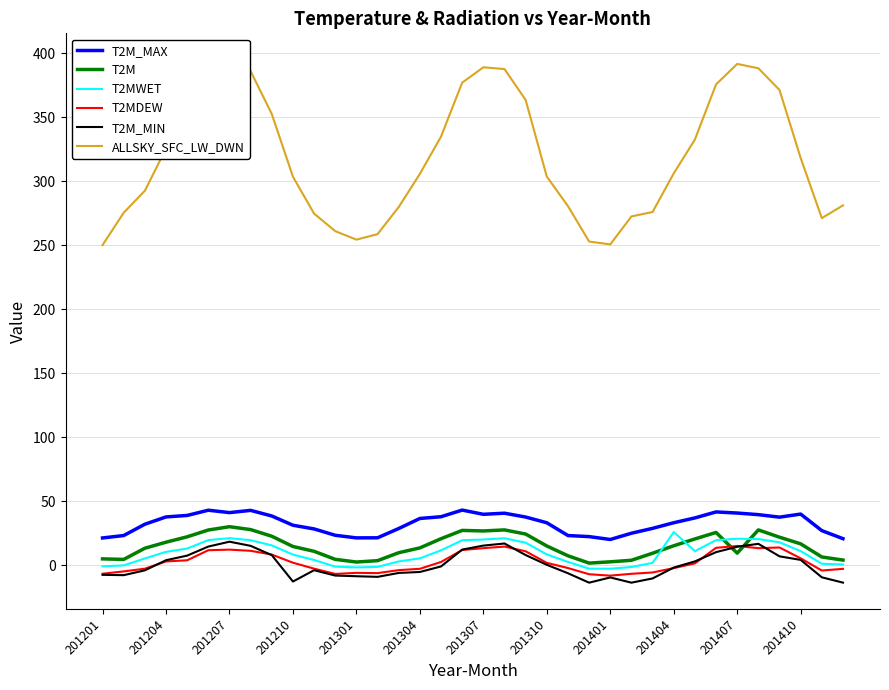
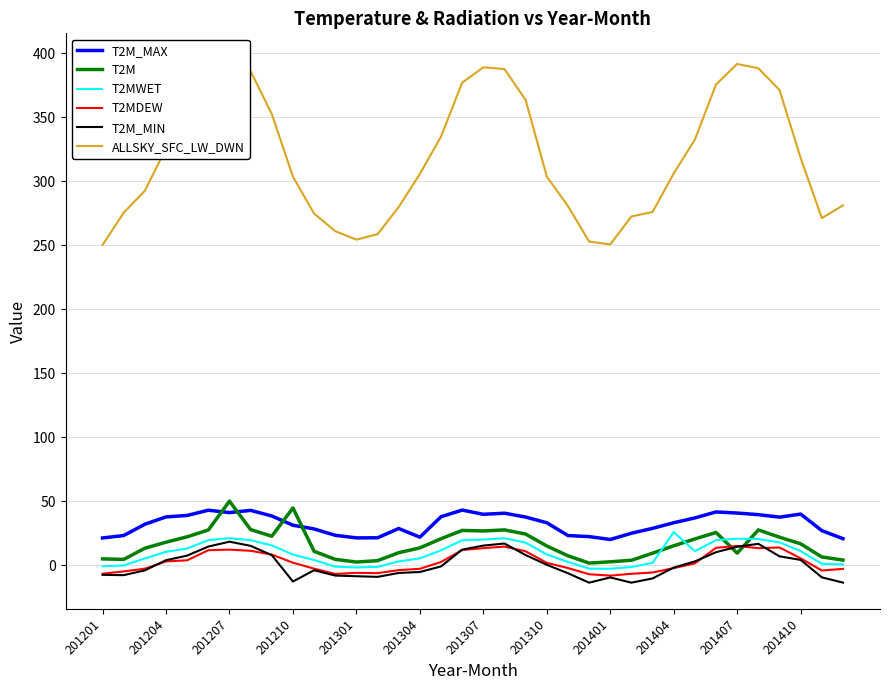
  {
    "T2M_MAX": {
      "201201": 21,
      "201204": 38,
      "201207": 41,
      "201210": 31,
      "201301": 21,
-     "201304": 36,
+     "201304": 22,
      "201307": 40,
      "201310": 33,
      "201401": 20,
      "201404": 33,
      "201407": 41,
      "201410": 40
    },
    "T2M": {
      "201201": 5,
      "201204": 18,
-     "201207": 30,
-     "201210": 15,
+     "201207": 50,
+     "201210": 45,
      "201301": 2,
      "201304": 13,
      "201307": 27,
      "201310": 15,
      "201401": 3,
      "201404": 15,
      "201407": 9,
      "201410": 17
    },
    "T2MWET": {
      "201201": -1,
      "201204": 10,
      "201207": 21,
      "201210": 8,
      "201301": -2,
      "201304": 5,
      "201307": 20,
      "201310": 8,
      "201401": -3,
      "201404": 26,
      "201407": 21,
      "201410": 11
    },
    "T2MDEW": {
      "201207": 12,
      "201210": 2,
      "201301": -6,
      "201304": -3,
      "201307": 13
    },
    "T2M_MIN": {
      "201207": 18,
      "201210": -13,
      "201301": -9,
      "201304": -5,
      "201307": 15
    },
    "ALLSKY_SFC_LW_DWN": {
      "201201": 250,
      "201210": 304,
      "201301": 254,
      "201304": 306,
      "201307": 389,
      "201310": 304,
      "201401": 251,
      "201404": 306,
      "201407": 392,
      "201410": 318
    }
  }
